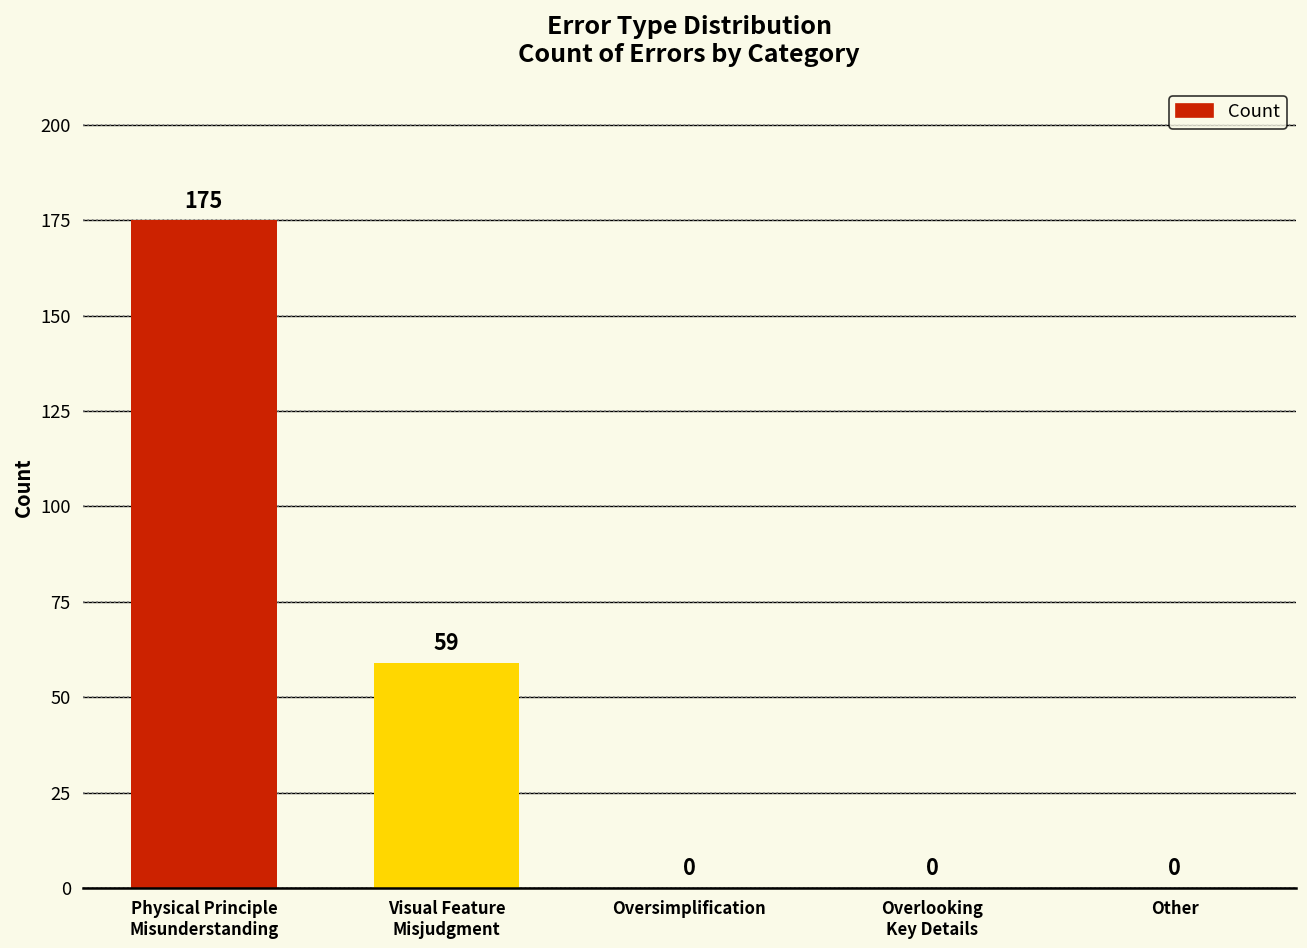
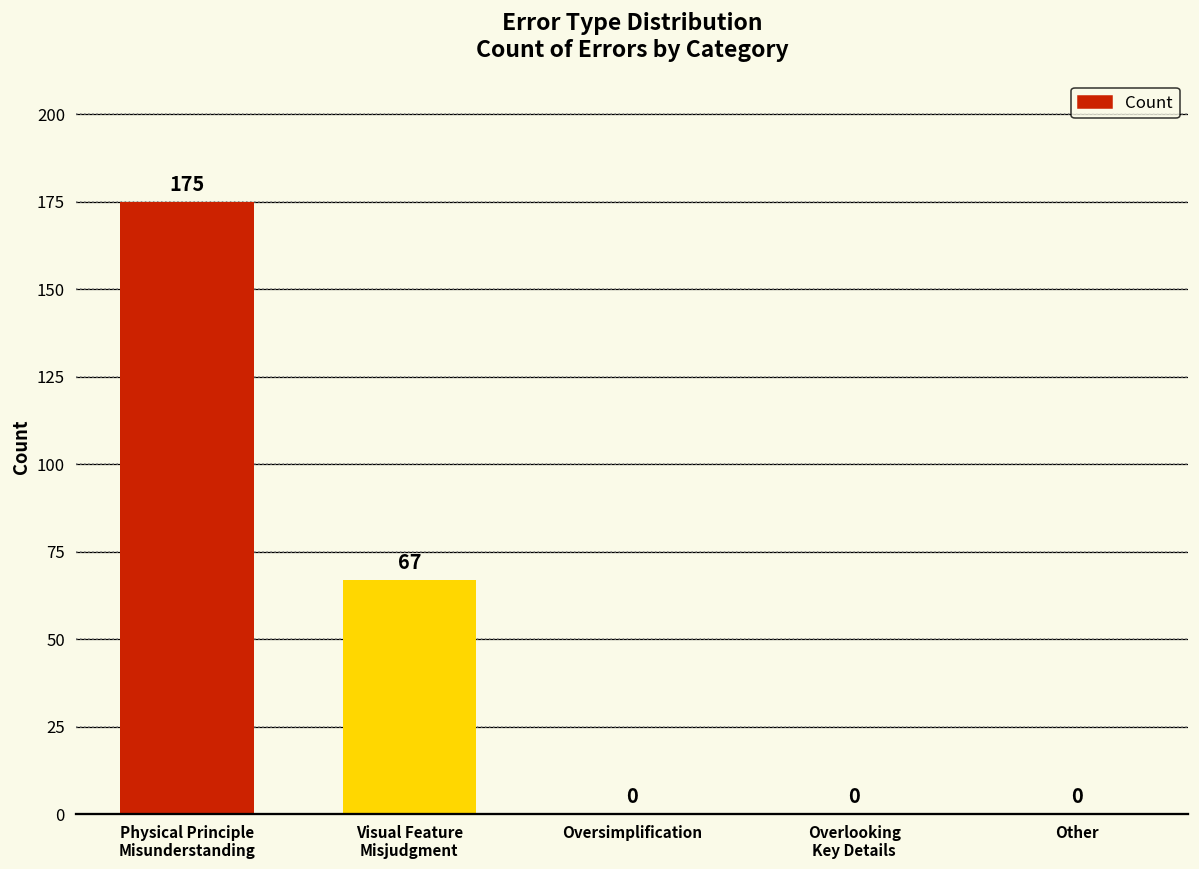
  {
    "Physical Principle Misunderstanding": 175,
-   "Visual Feature Misjudgment": 59,
+   "Visual Feature Misjudgment": 67,
    "Oversimplification": 0,
    "Overlooking Key Details": 0,
    "Other": 0
  }
